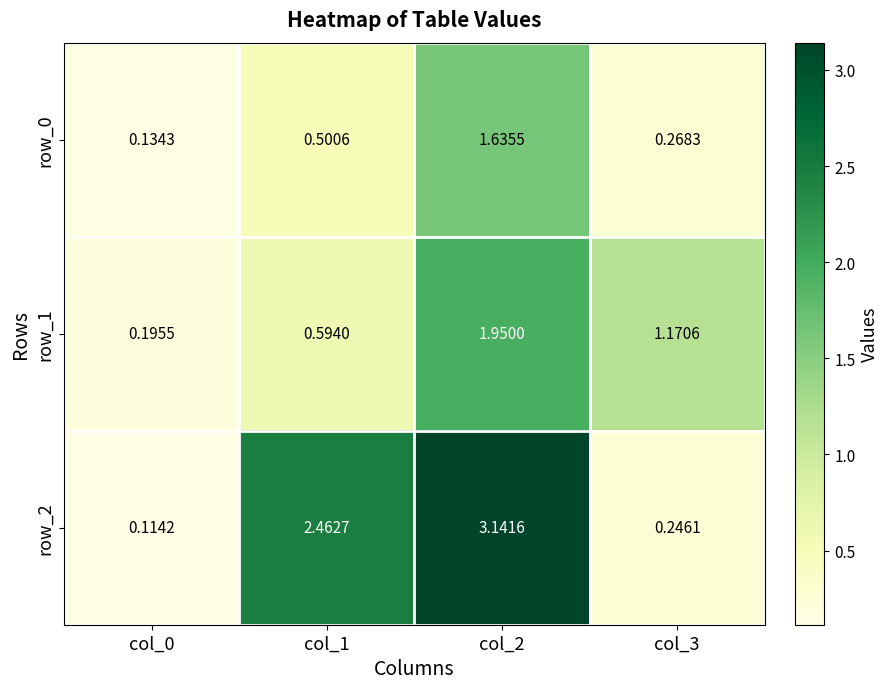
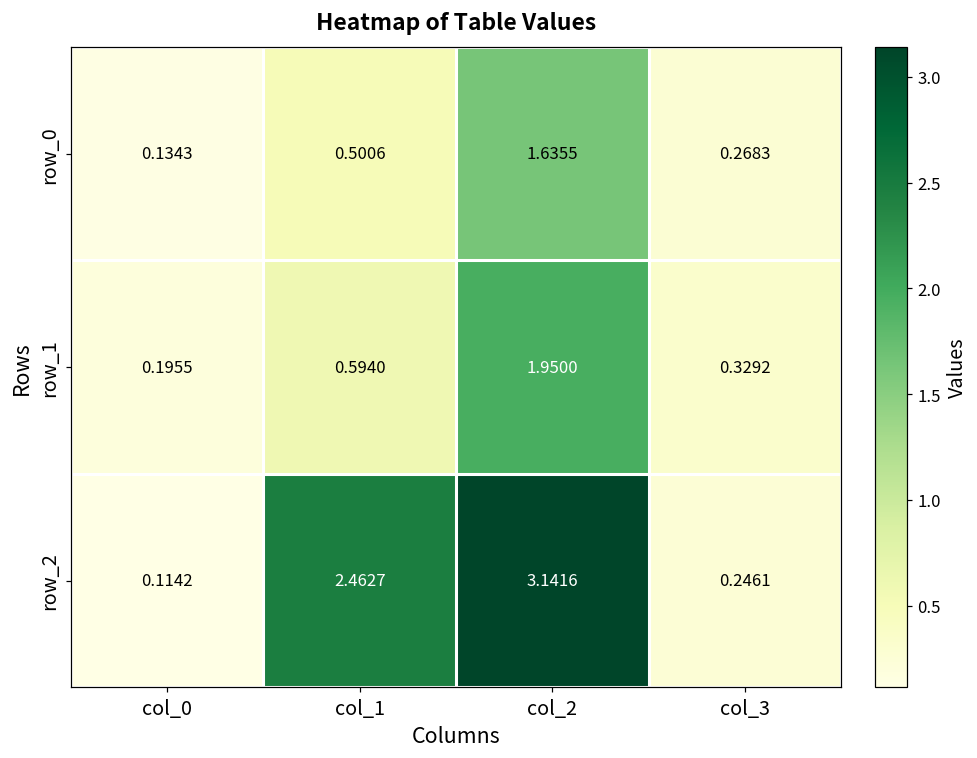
  {
    "row_0": {
      "col_0": 0.1343,
      "col_1": 0.5006,
      "col_2": 1.6355,
      "col_3": 0.2683
    },
    "row_1": {
      "col_0": 0.1955,
      "col_1": 0.5940,
      "col_2": 1.9500,
-     "col_3": 1.1706
+     "col_3": 0.3292
    },
    "row_2": {
      "col_0": 0.1142,
      "col_1": 2.4627,
      "col_2": 3.1416,
      "col_3": 0.2461
    }
  }
